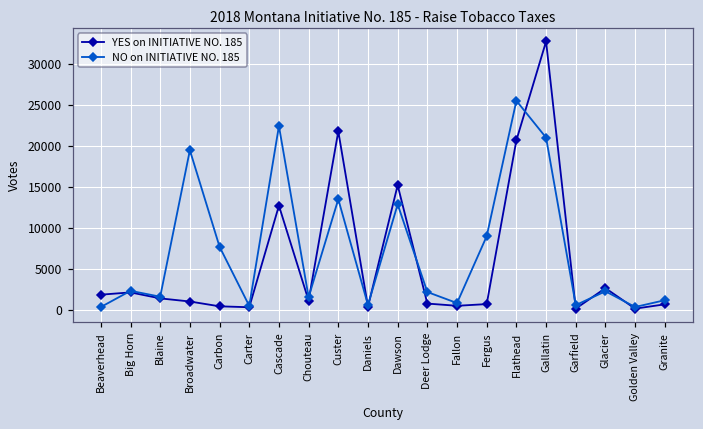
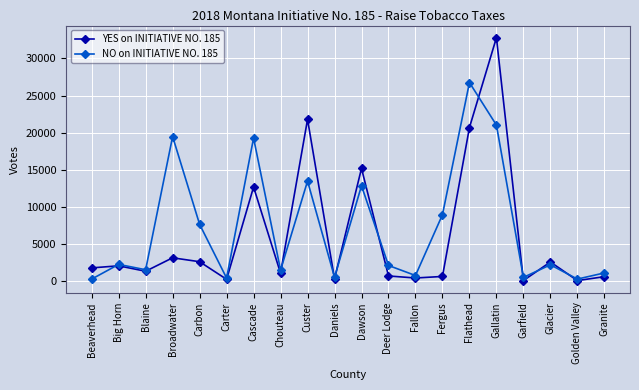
  {
    "YES on INITIATIVE NO. 185": {
      "Beaverhead": 2000,
-     "Broadwater": 1000,
-     "Carbon": 0,
+     "Broadwater": 3000,
+     "Carbon": 3000,
      "Cascade": 13000,
      "Chouteau": 1000,
      "Custer": 22000,
      "Dawson": 15000,
      "Deer Lodge": 1000,
      "Fergus": 1000,
      "Flathead": 21000,
      "Gallatin": 33000,
      "Garfield": 0,
      "Glacier": 3000,
      "Granite": 1000
    },
    "NO on INITIATIVE NO. 185": {
      "Beaverhead": 0,
      "Broadwater": 19000,
      "Carbon": 8000,
-     "Cascade": 22000,
+     "Cascade": 19000,
      "Chouteau": 2000,
      "Custer": 13000,
      "Dawson": 13000,
      "Deer Lodge": 2000,
      "Fergus": 9000,
-     "Flathead": 26000,
+     "Flathead": 27000,
      "Gallatin": 21000,
      "Garfield": 1000,
      "Glacier": 2000,
      "Granite": 1000
    }
  }
